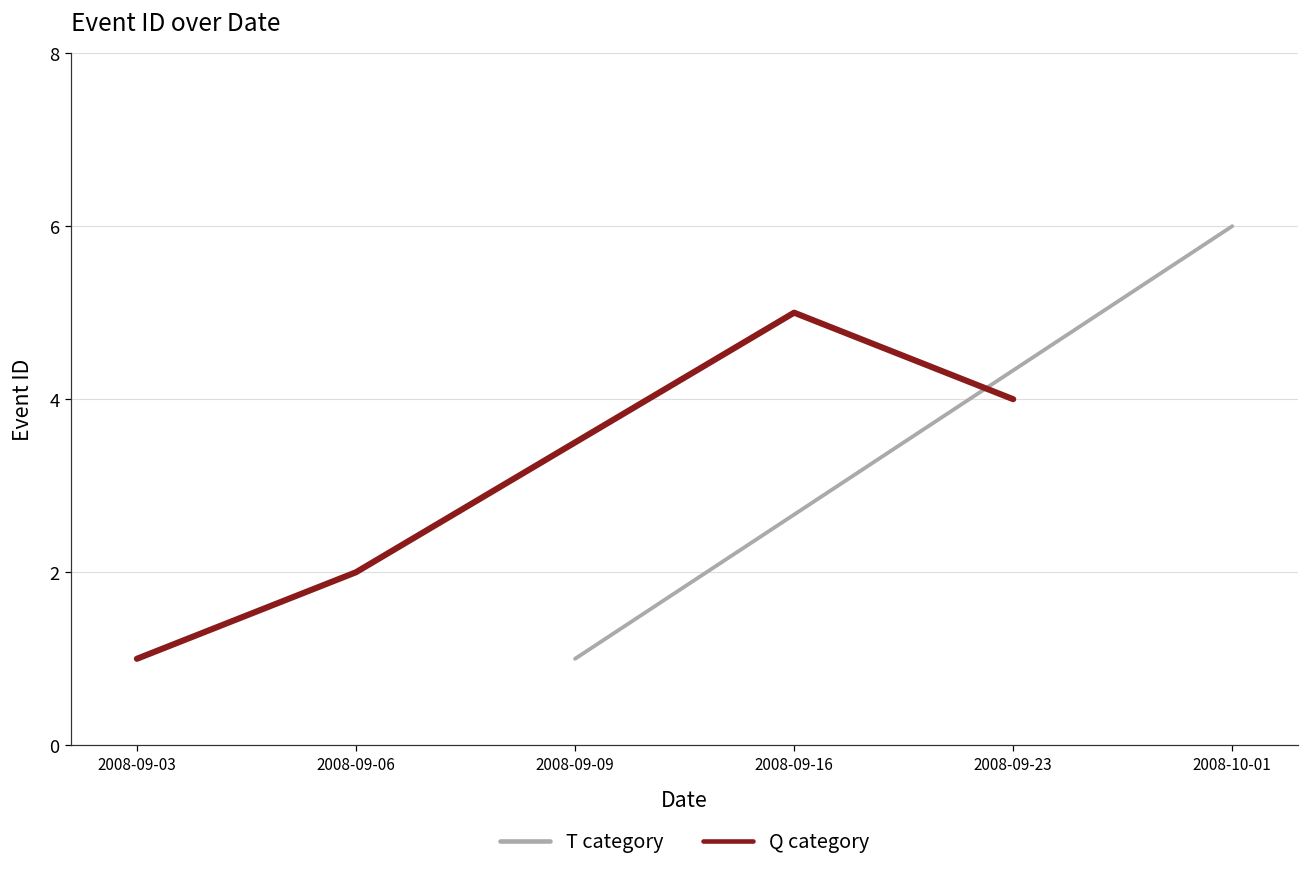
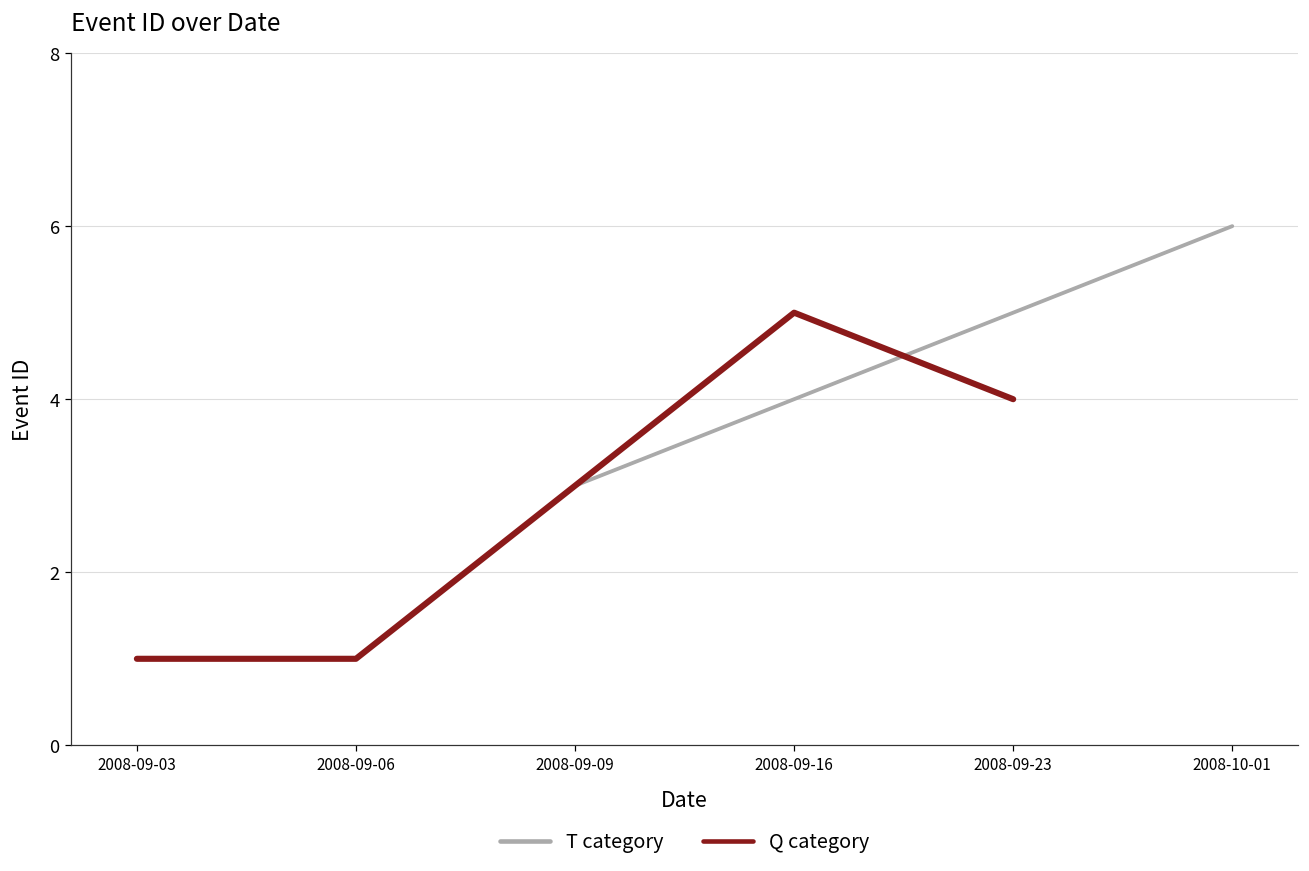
  {
    "T category": {
-     "2008-09-09": 1,
+     "2008-09-09": 3,
      "2008-10-01": 6
    },
    "Q category": {
      "2008-09-03": 1,
-     "2008-09-06": 2,
+     "2008-09-06": 1,
      "2008-09-16": 5,
      "2008-09-23": 4
    }
  }
